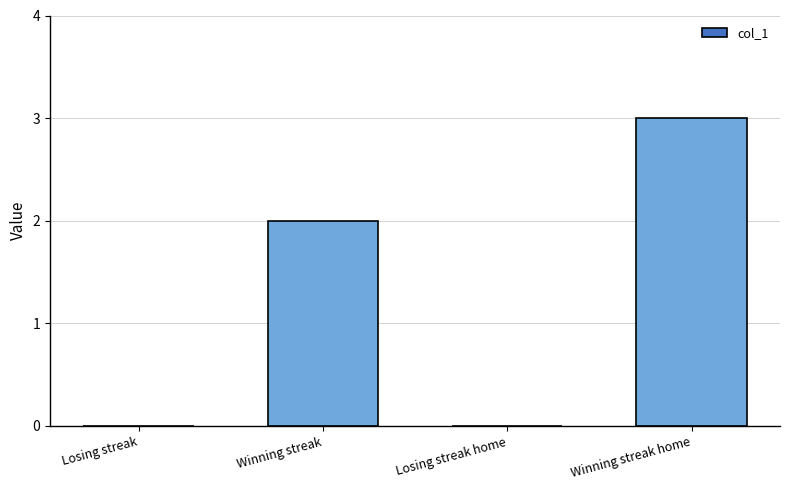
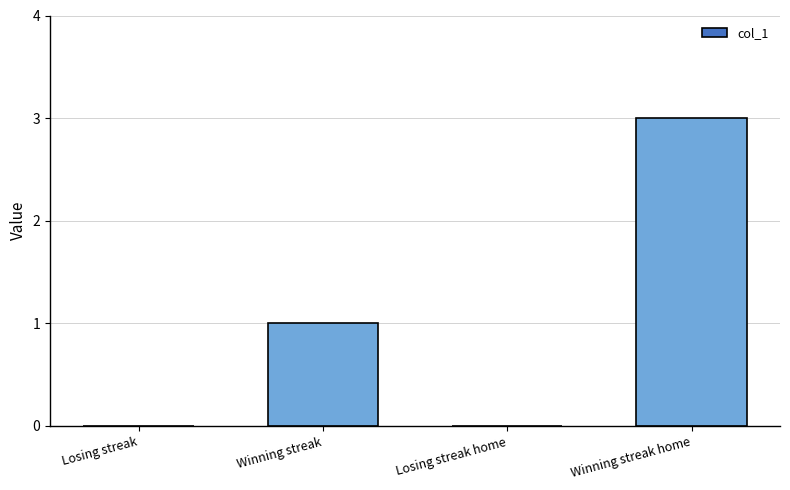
  {
    "Losing streak": 0,
-   "Winning streak": 2,
+   "Winning streak": 1,
    "Losing streak home": 0,
    "Winning streak home": 3
  }
